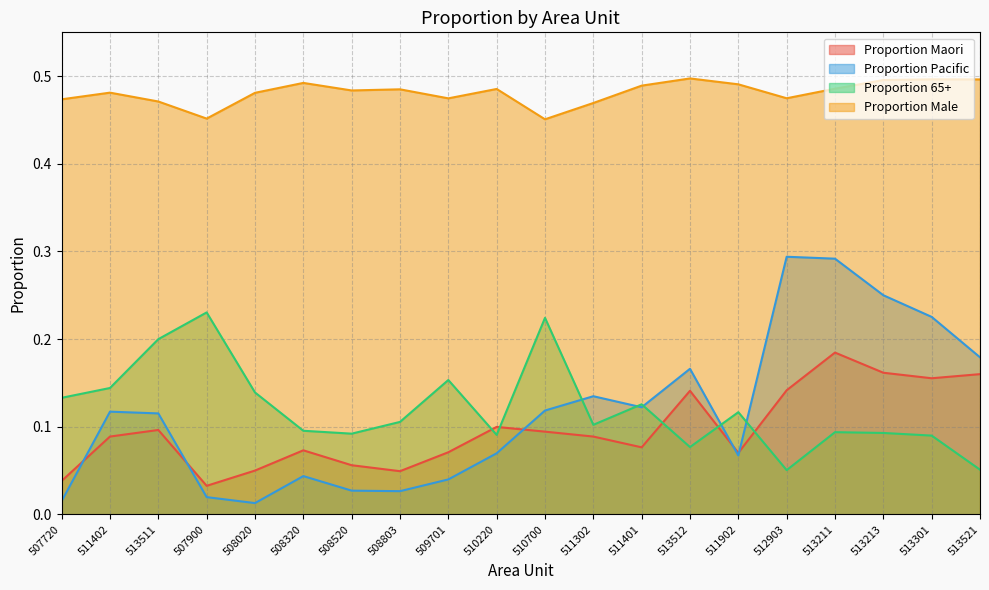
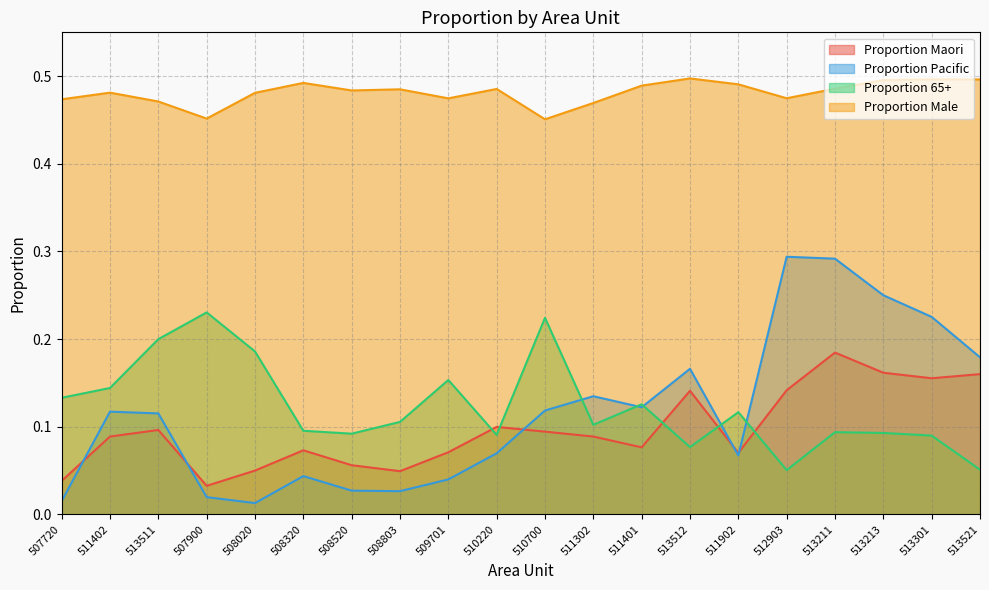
  {
    "Proportion Maori": {
      "507720": 0.04,
      "511402": 0.09,
      "513511": 0.10,
      "507900": 0.03,
      "508020": 0.05,
      "508320": 0.07,
      "508520": 0.06,
      "508803": 0.05,
      "509701": 0.07,
      "510220": 0.10,
      "510700": 0.09,
      "511302": 0.09,
      "511401": 0.08,
      "513512": 0.14,
      "511902": 0.07,
      "512903": 0.14,
      "513211": 0.18,
      "513213": 0.16,
      "513301": 0.16,
      "513521": 0.16
    },
    "Proportion Pacific": {
      "507720": 0.02,
      "511402": 0.12,
      "513511": 0.12,
      "507900": 0.02,
      "508020": 0.01,
      "508320": 0.04,
      "508520": 0.03,
      "508803": 0.03,
      "509701": 0.04,
      "510220": 0.07,
      "510700": 0.12,
      "511302": 0.13,
      "511401": 0.12,
      "513512": 0.17,
      "511902": 0.07,
      "512903": 0.29,
      "513211": 0.29,
      "513213": 0.25,
      "513301": 0.23,
      "513521": 0.18
    },
    "Proportion 65+": {
      "507720": 0.13,
      "511402": 0.14,
      "513511": 0.20,
      "507900": 0.23,
-     "508020": 0.14,
+     "508020": 0.19,
      "508320": 0.10,
      "508520": 0.09,
      "508803": 0.11,
      "509701": 0.15,
      "510220": 0.09,
      "510700": 0.22,
      "511302": 0.10,
      "511401": 0.13,
      "513512": 0.08,
      "511902": 0.12,
      "512903": 0.05,
      "513211": 0.09,
      "513213": 0.09,
      "513301": 0.09,
      "513521": 0.05
    },
    "Proportion Male": {
      "507720": 0.47,
      "511402": 0.48,
      "513511": 0.47,
      "507900": 0.45,
      "508020": 0.48,
      "508320": 0.49,
      "508520": 0.48,
      "508803": 0.49,
      "509701": 0.47,
      "510220": 0.49,
      "510700": 0.45,
      "511302": 0.47,
      "511401": 0.49,
      "513512": 0.50,
      "511902": 0.49,
      "512903": 0.47,
      "513521": 0.50
    }
  }
